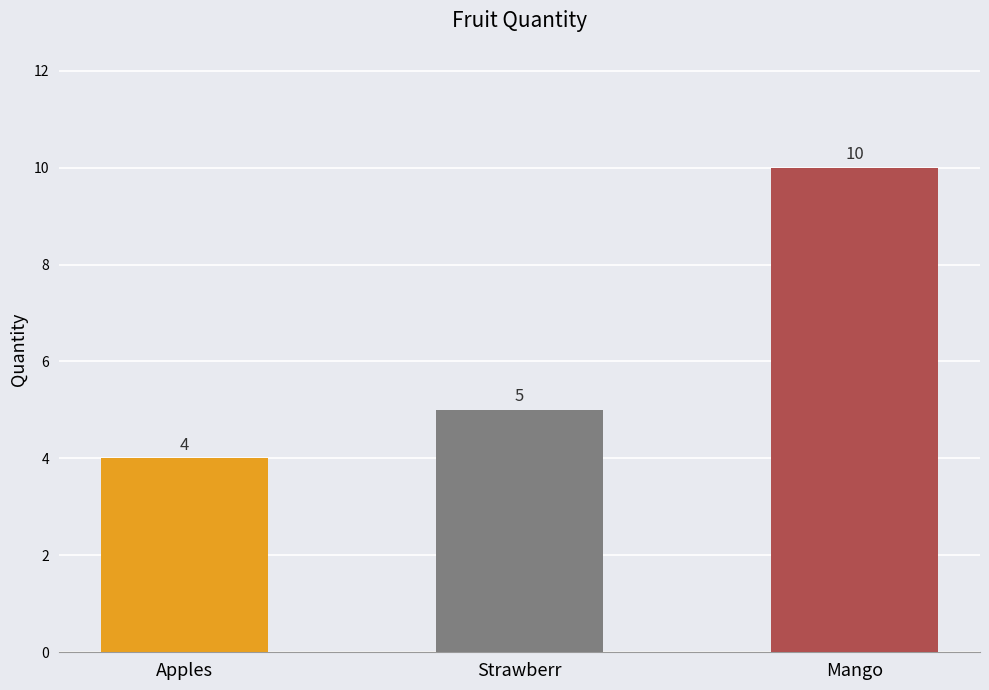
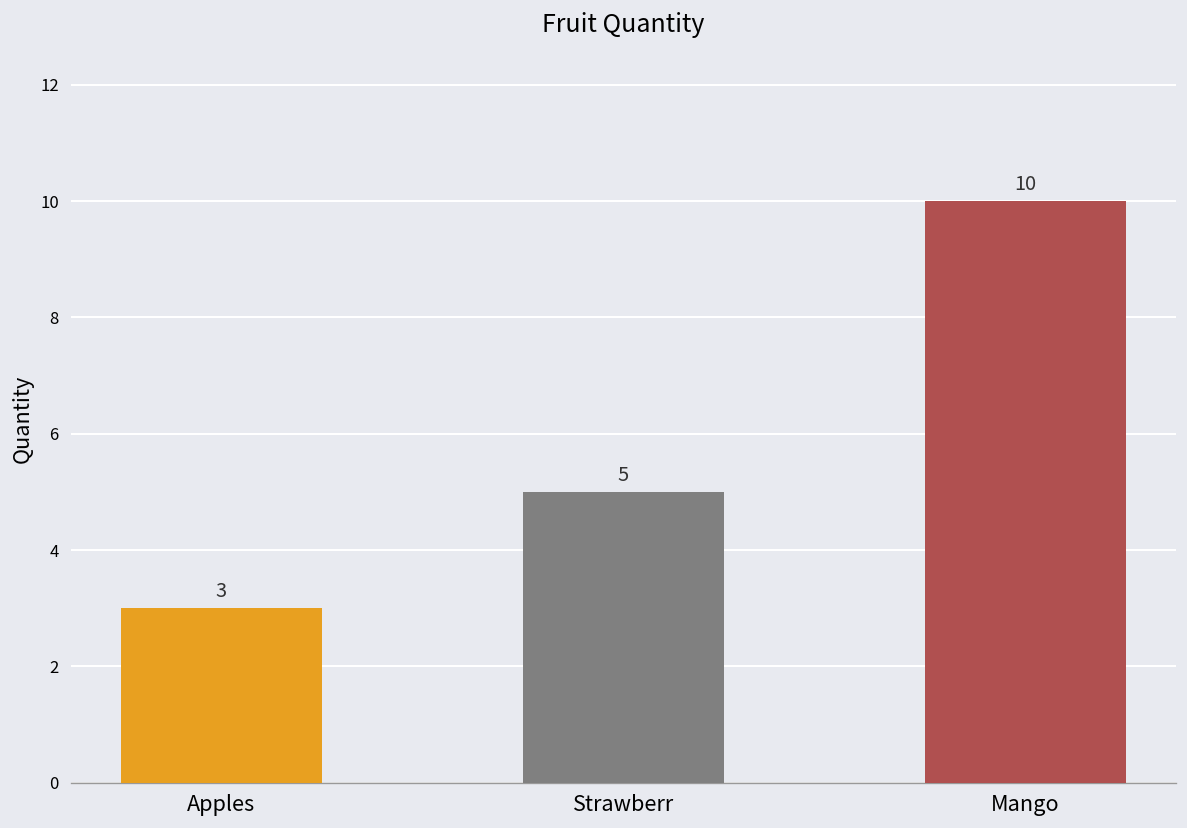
  {
-   "Apples": 4,
+   "Apples": 3,
    "Strawberr": 5,
    "Mango": 10
  }
